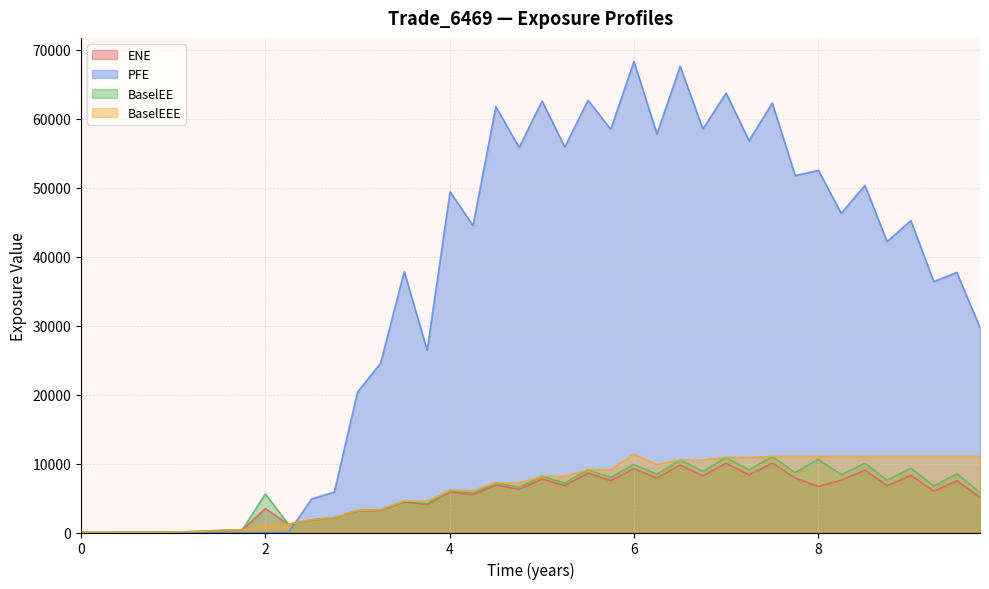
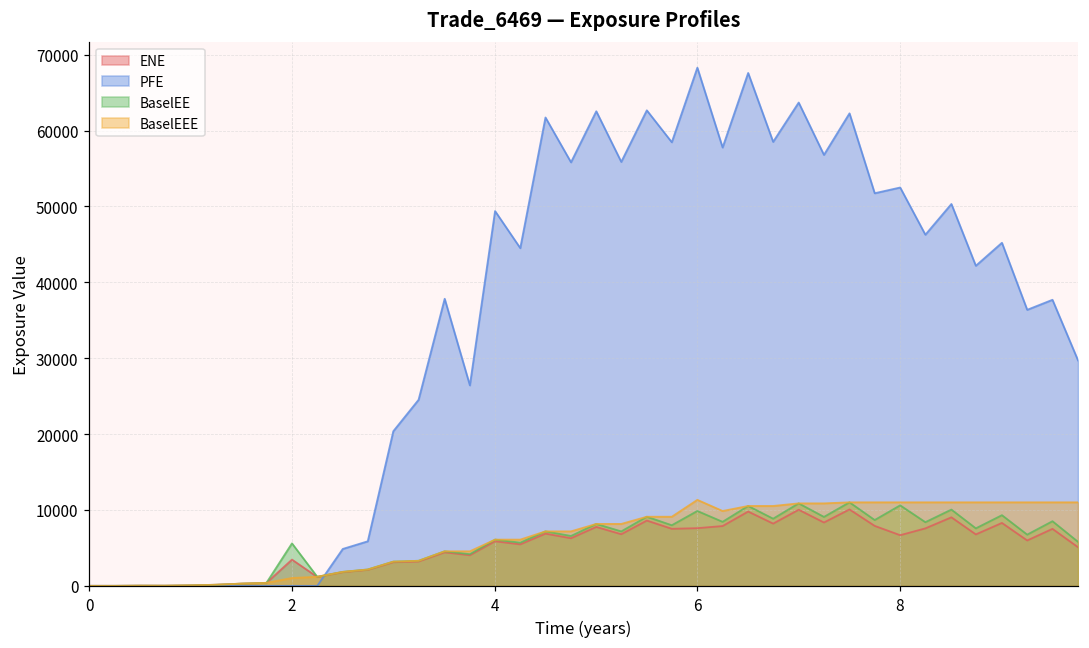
  {
    "ENE": {
      "2": 3000,
-     "6": 9000,
+     "6": 8000,
      "8": 7000
    },
    "PFE": {
      "2": 0,
      "6": 68000,
      "8": 52000
    },
    "BaselEE": {
      "2": 6000,
      "6": 10000,
      "8": 11000
    },
    "BaselEEE": {
      "2": 1000,
      "6": 11000,
      "8": 11000
    }
  }
